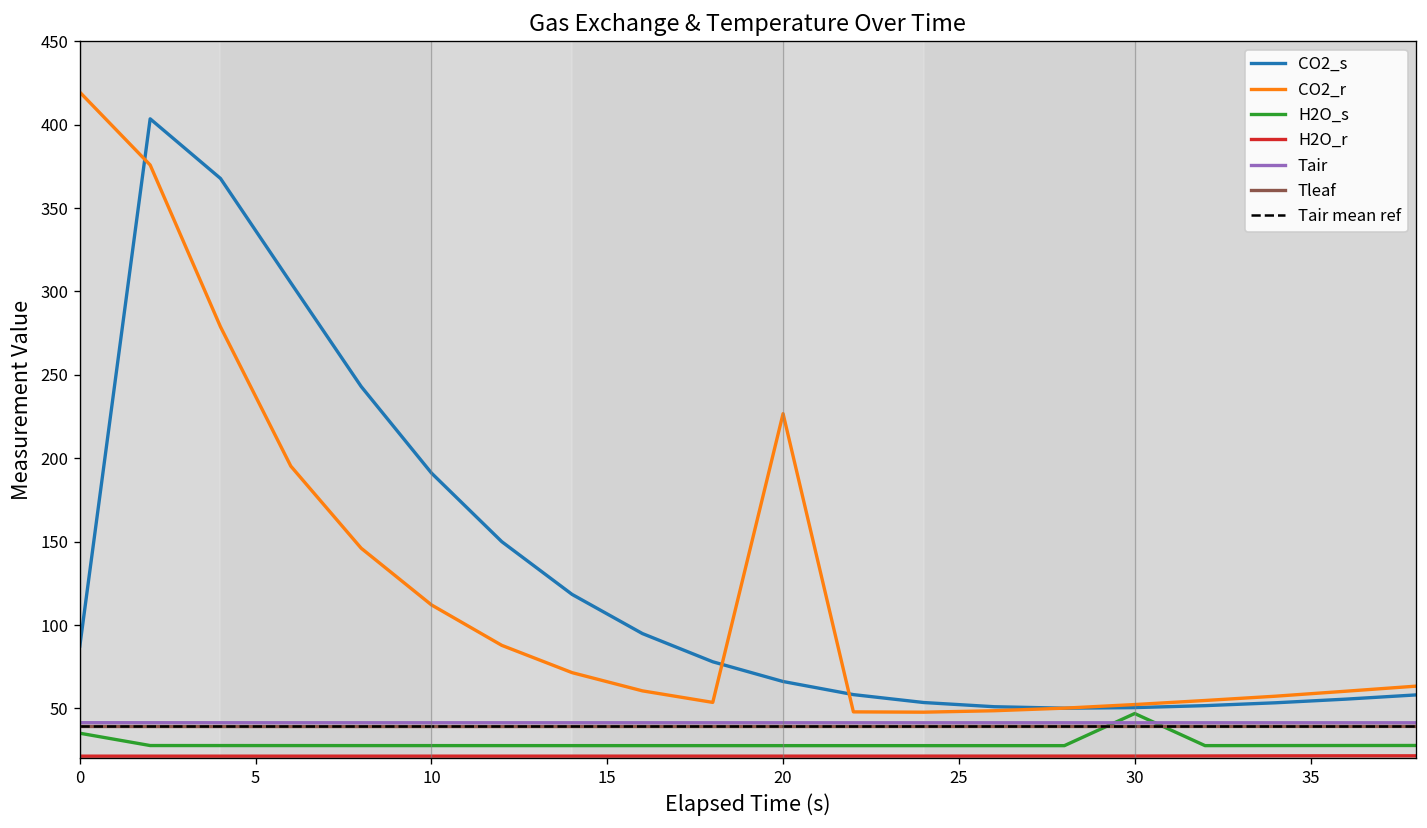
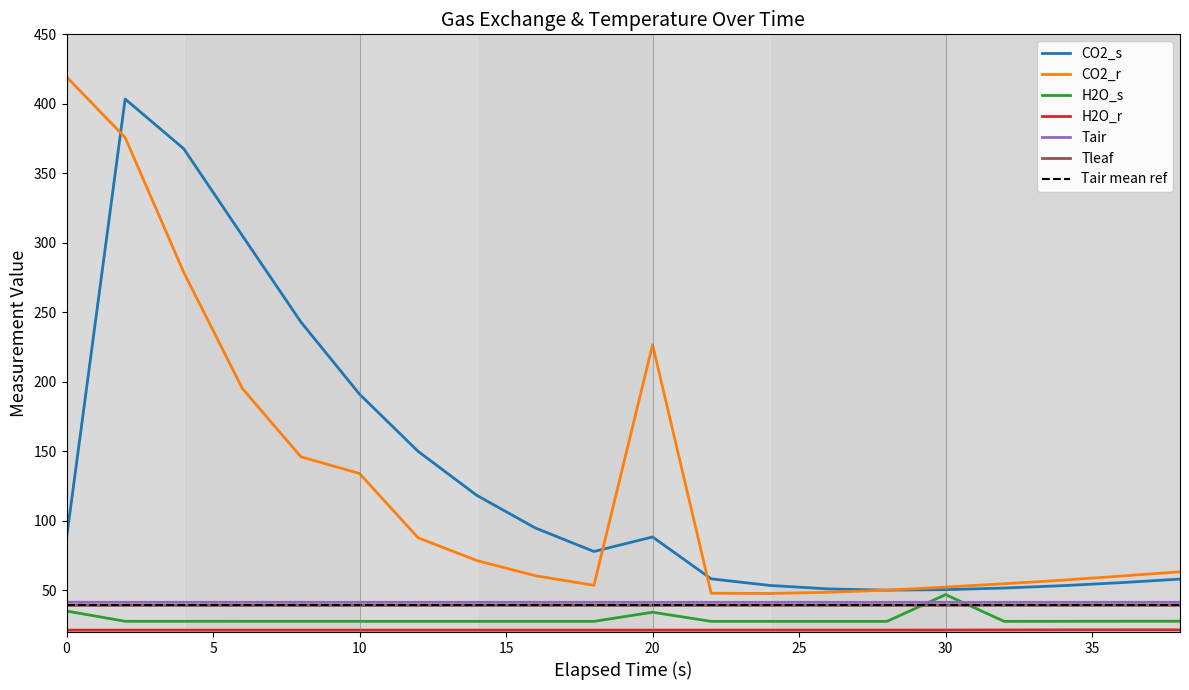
  {
    "CO2_s": {
      "0": 87,
      "10": 191,
-     "20": 66,
+     "20": 88,
      "30": 50
    },
    "CO2_r": {
      "0": 419,
-     "10": 112,
+     "10": 134,
      "20": 227,
      "30": 52
    },
    "H2O_s": {
      "0": 35,
      "10": 28,
-     "20": 28,
+     "20": 34,
      "30": 47
    },
    "H2O_r": {
      "0": 21,
      "10": 21,
      "20": 21,
      "30": 21
    },
    "Tair": {
      "0": 41,
      "10": 41,
      "20": 41,
      "30": 41
    },
    "Tleaf": {
      "0": 39,
      "10": 39,
      "20": 39,
      "30": 39
    }
  }
